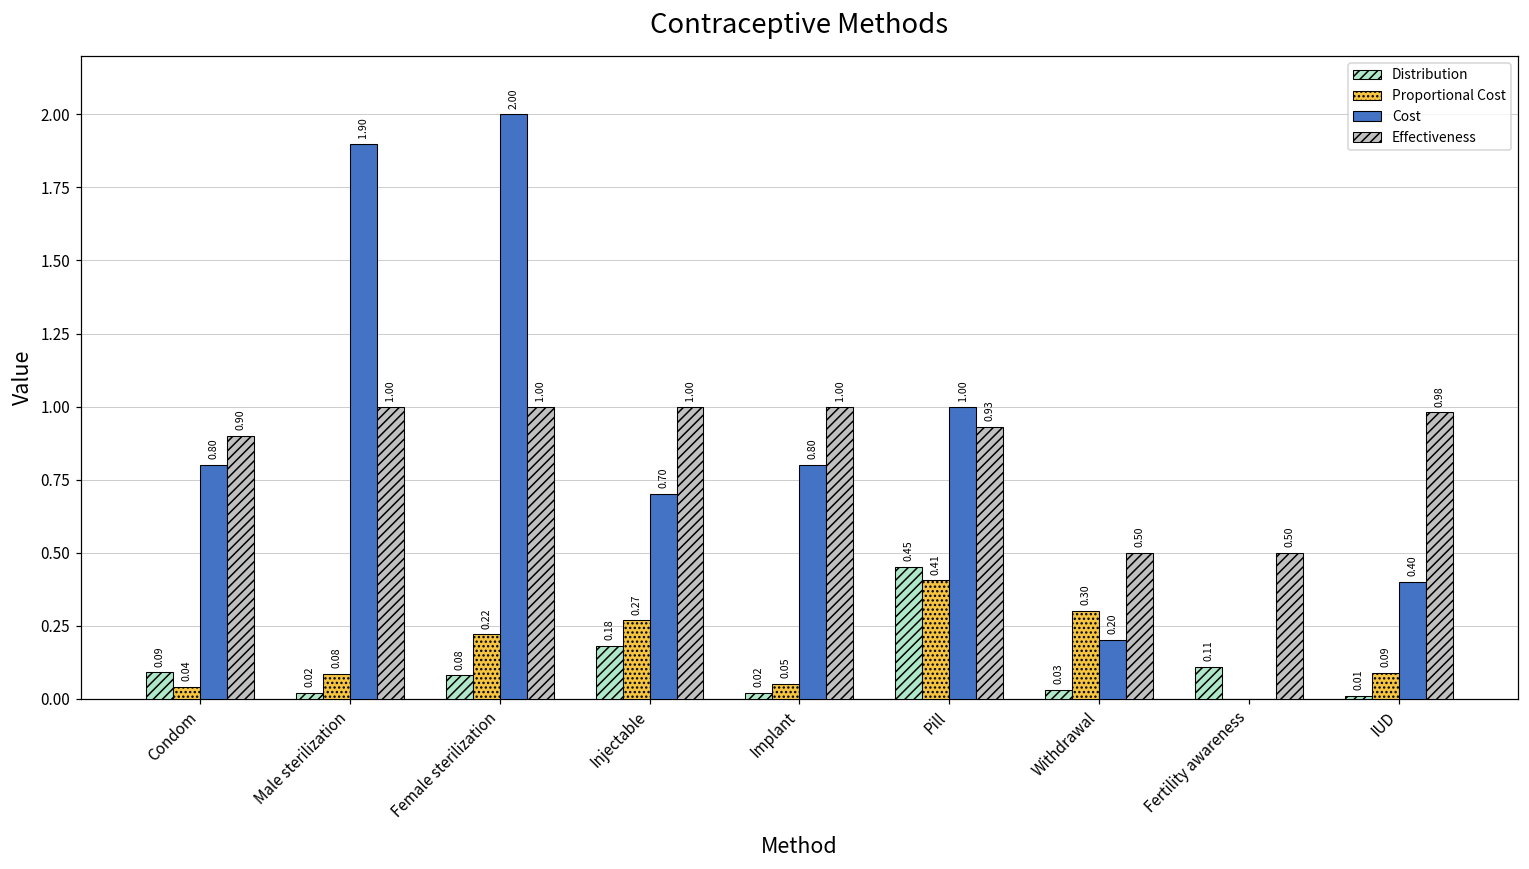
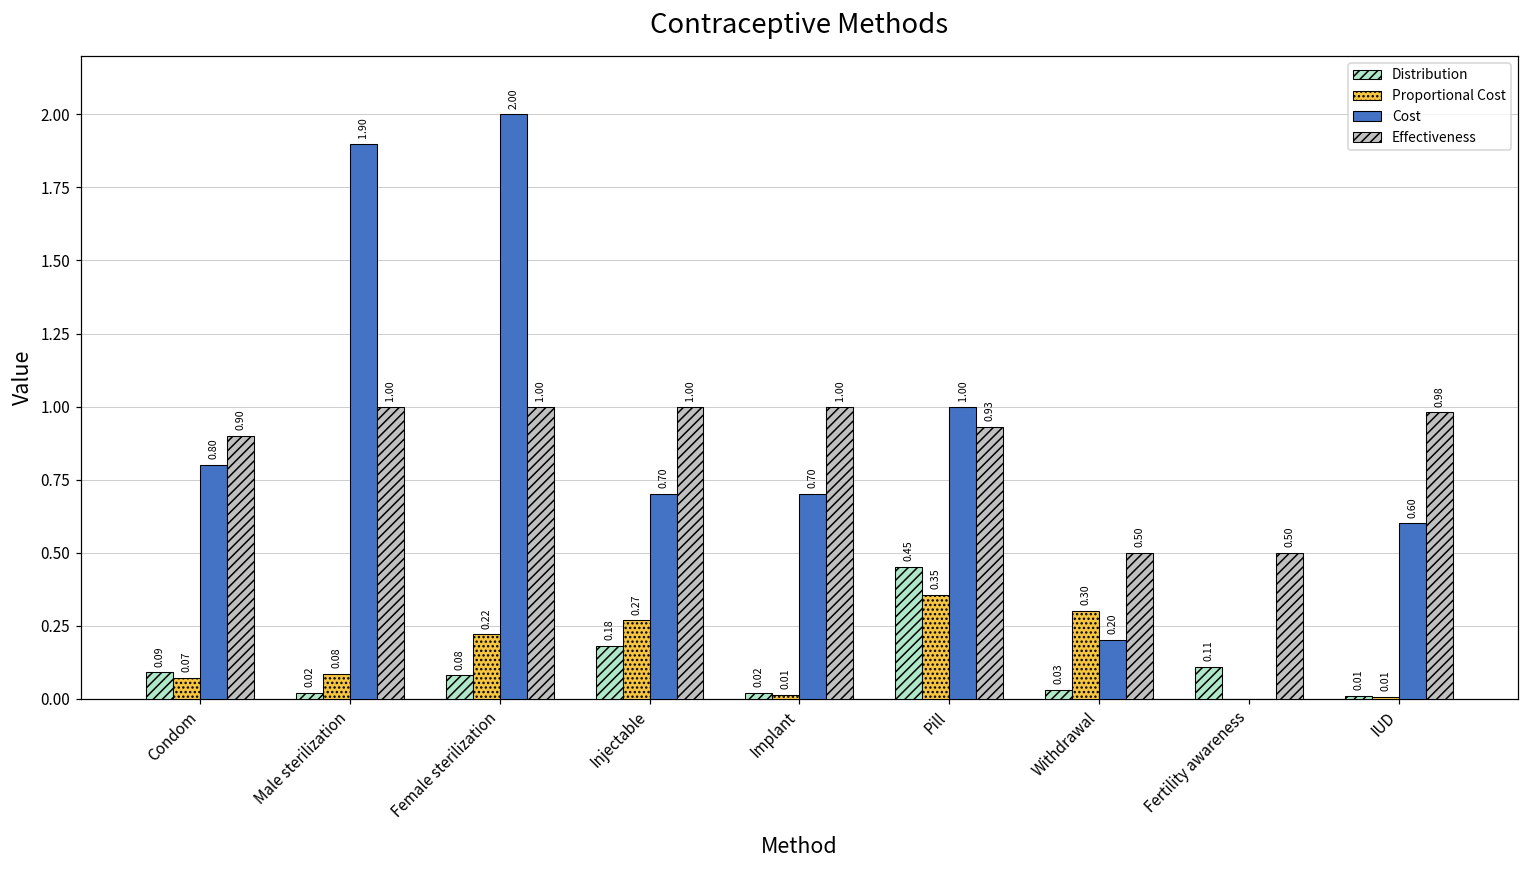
  {
    "Proportional Cost": {
-     "Condom": 0.04,
+     "Condom": 0.07,
      "Male sterilization": 0.08,
      "Female sterilization": 0.22,
      "Injectable": 0.27,
-     "Implant": 0.05,
-     "Pill": 0.41,
+     "Implant": 0.01,
+     "Pill": 0.35,
      "Withdrawal": 0.30,
-     "IUD": 0.09
+     "IUD": 0.01
    },
    "Cost": {
      "Condom": 0.80,
      "Male sterilization": 1.90,
      "Female sterilization": 2.00,
      "Injectable": 0.70,
-     "Implant": 0.80,
+     "Implant": 0.70,
      "Pill": 1.00,
      "Withdrawal": 0.20,
-     "IUD": 0.40
+     "IUD": 0.60
    }
  }
